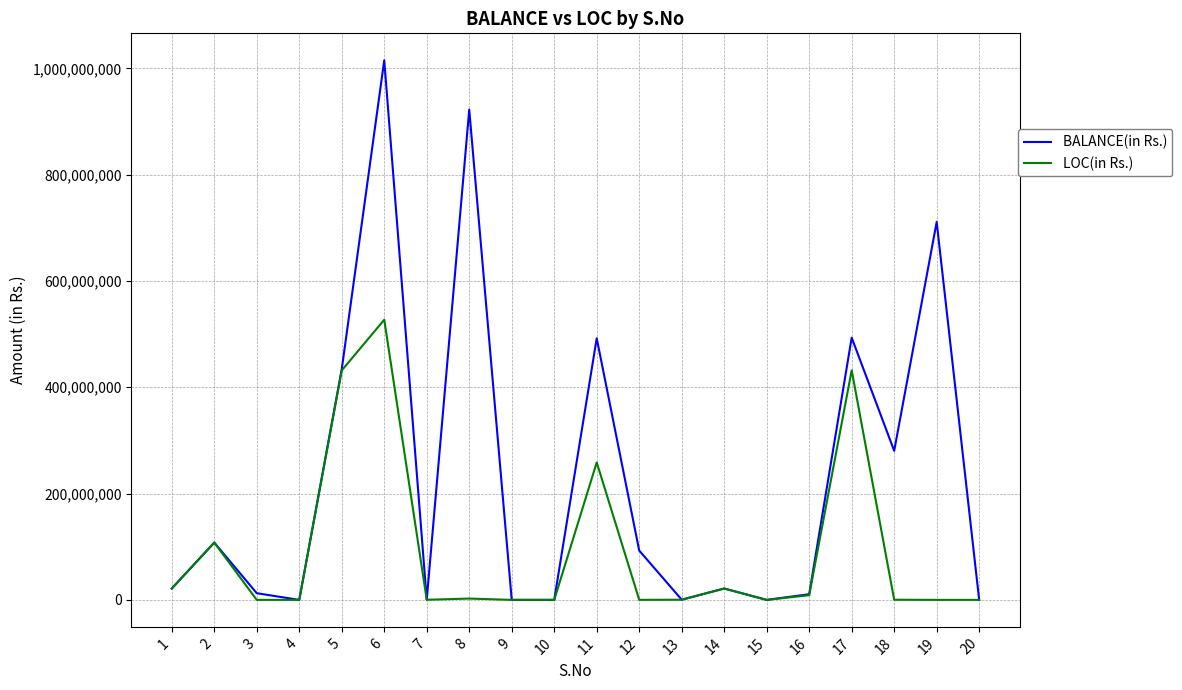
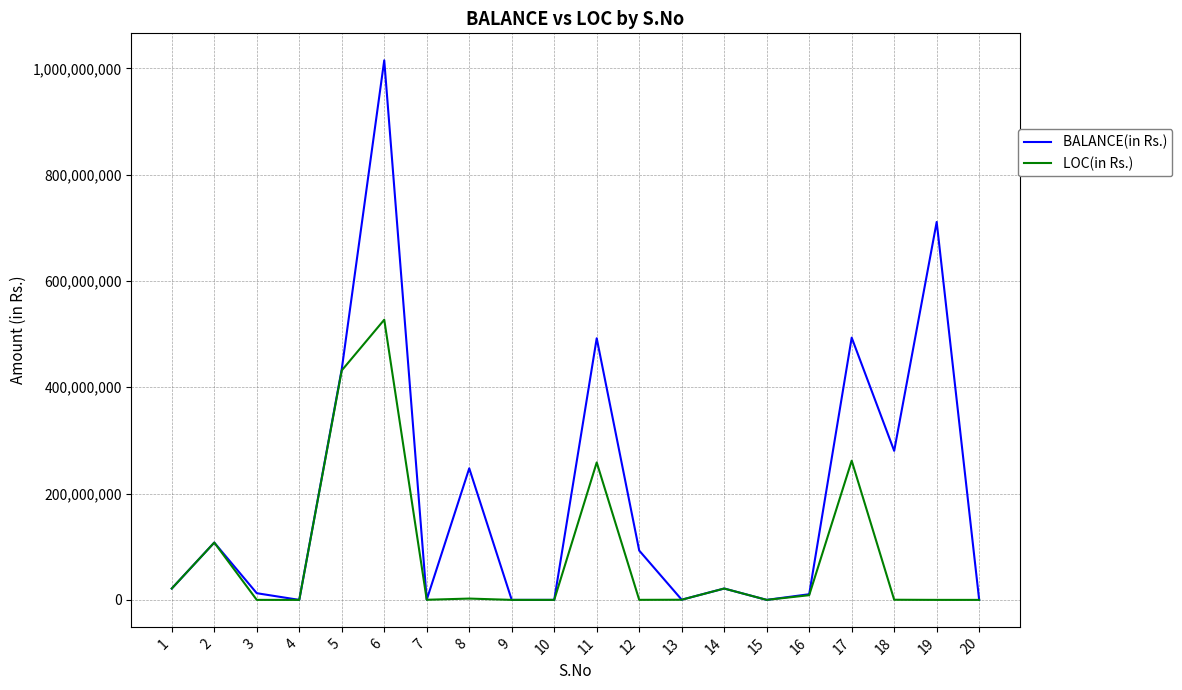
  {
    "BALANCE(in Rs.)": {
      "3": "10,000,000",
      "6": "1,020,000,000",
-     "8": "920,000,000",
+     "8": "250,000,000",
      "11": "490,000,000",
      "12": "90,000,000",
      "17": "490,000,000",
      "18": "280,000,000",
      "19": "710,000,000"
    },
    "LOC(in Rs.)": {
      "3": "0",
      "6": "530,000,000",
      "8": "0",
      "11": "260,000,000",
      "12": "0",
-     "17": "430,000,000",
+     "17": "260,000,000",
      "18": "0",
      "19": "0"
    }
  }
